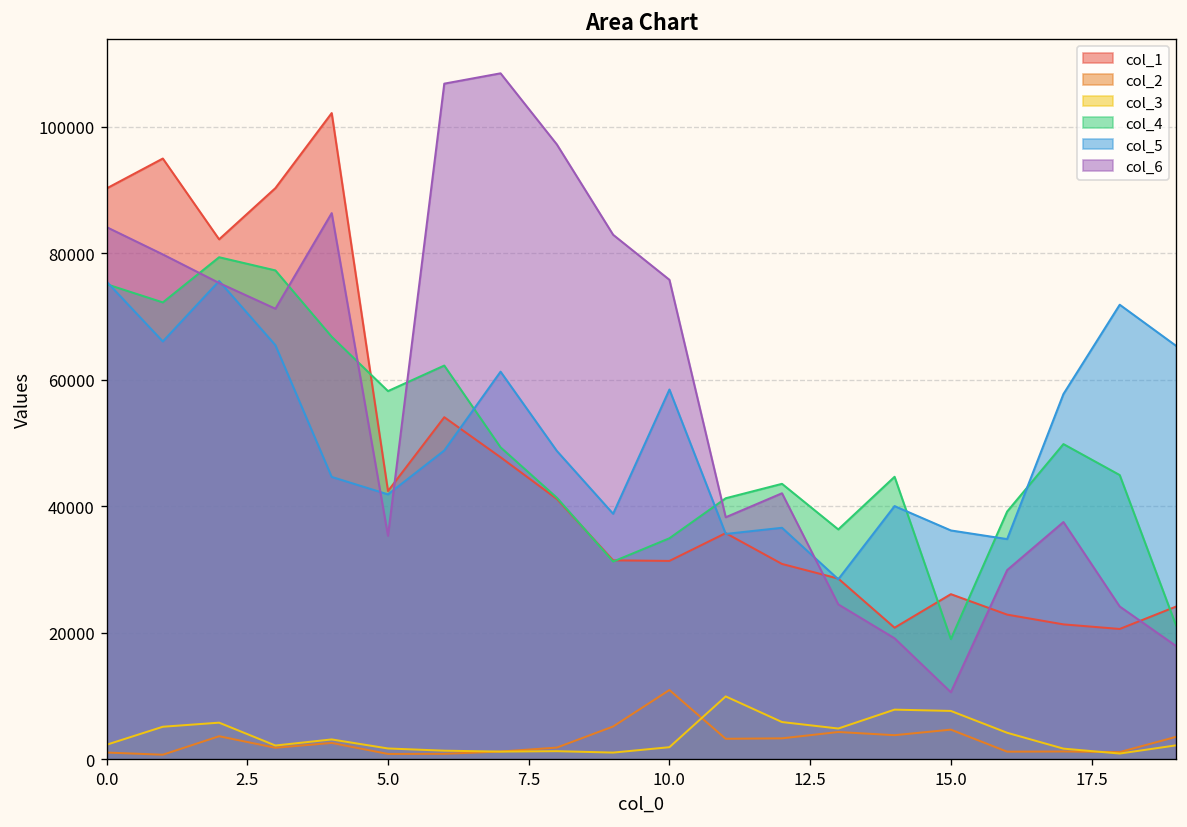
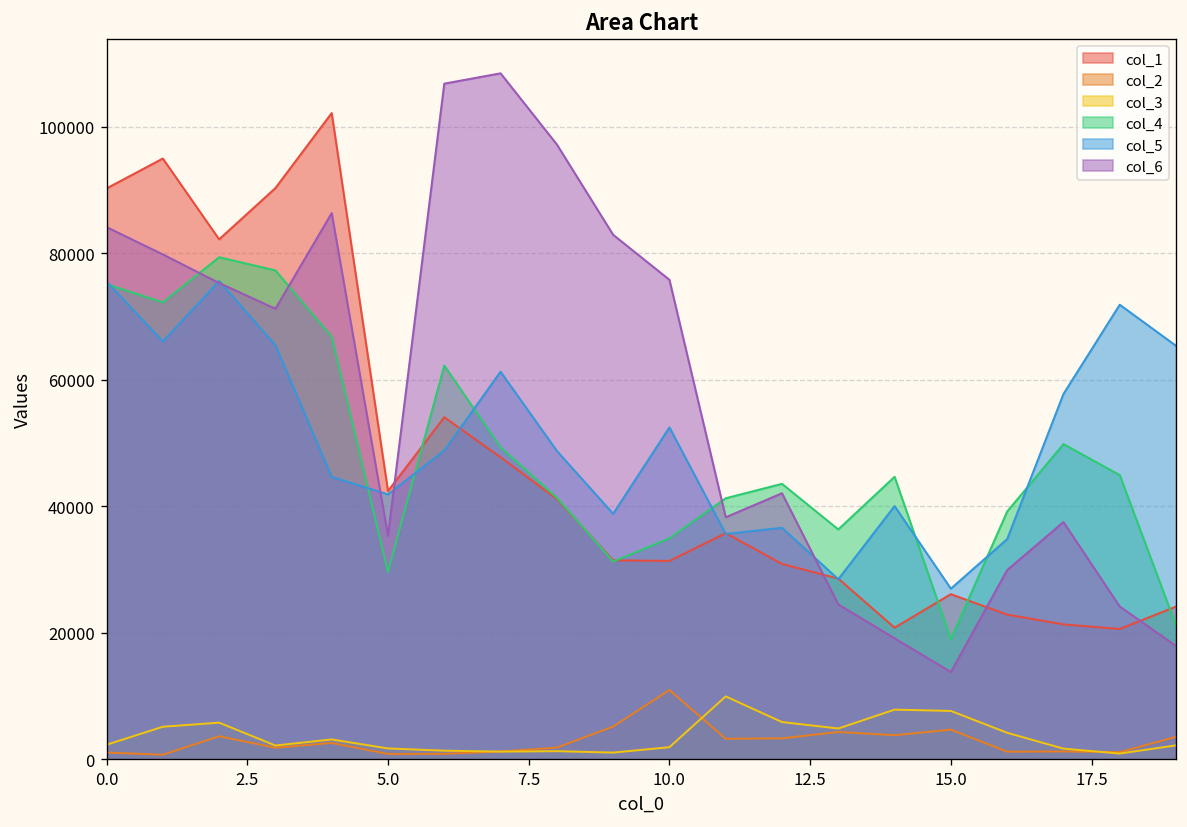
  {
    "col_4": {
-     "5.0": 58000,
+     "5.0": 30000,
      "10.0": 35000,
      "15.0": 19000
    },
    "col_5": {
      "5.0": 42000,
-     "10.0": 58000,
-     "15.0": 36000
+     "10.0": 52000,
+     "15.0": 27000
    },
    "col_6": {
      "0.0": 84000,
      "5.0": 35000,
      "10.0": 76000,
-     "15.0": 11000
+     "15.0": 14000
    }
  }
